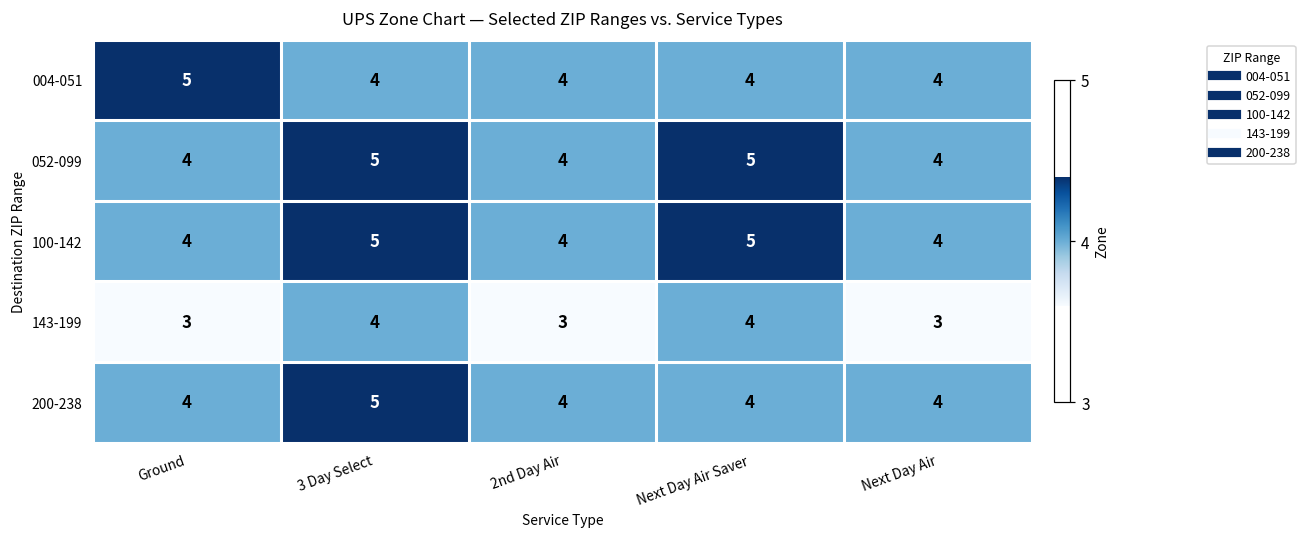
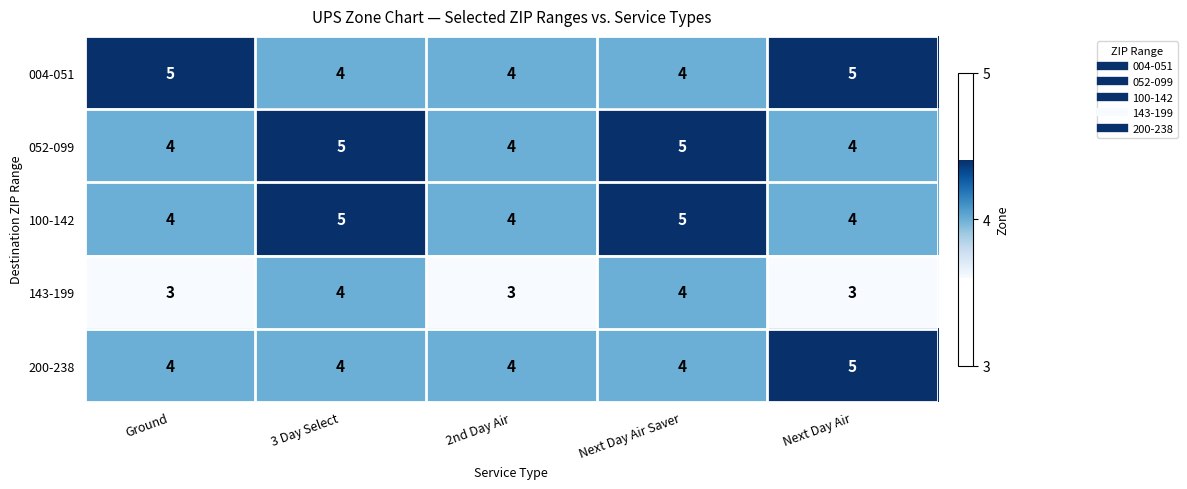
  {
    "004-051": {
      "Ground": 5,
      "3 Day Select": 4,
      "2nd Day Air": 4,
      "Next Day Air Saver": 4,
-     "Next Day Air": 4
+     "Next Day Air": 5
    },
    "052-099": {
      "Ground": 4,
      "3 Day Select": 5,
      "2nd Day Air": 4,
      "Next Day Air Saver": 5,
      "Next Day Air": 4
    },
    "100-142": {
      "Ground": 4,
      "3 Day Select": 5,
      "2nd Day Air": 4,
      "Next Day Air Saver": 5,
      "Next Day Air": 4
    },
    "143-199": {
      "Ground": 3,
      "3 Day Select": 4,
      "2nd Day Air": 3,
      "Next Day Air Saver": 4,
      "Next Day Air": 3
    },
    "200-238": {
      "Ground": 4,
-     "3 Day Select": 5,
+     "3 Day Select": 4,
      "2nd Day Air": 4,
      "Next Day Air Saver": 4,
-     "Next Day Air": 4
+     "Next Day Air": 5
    }
  }
